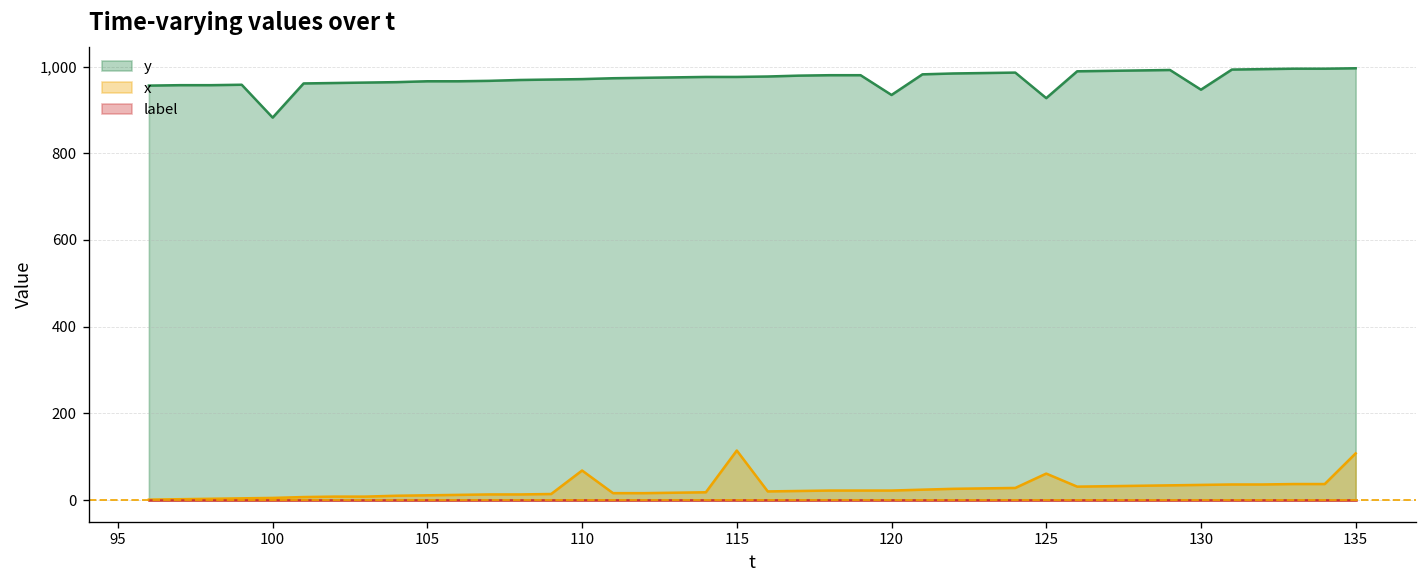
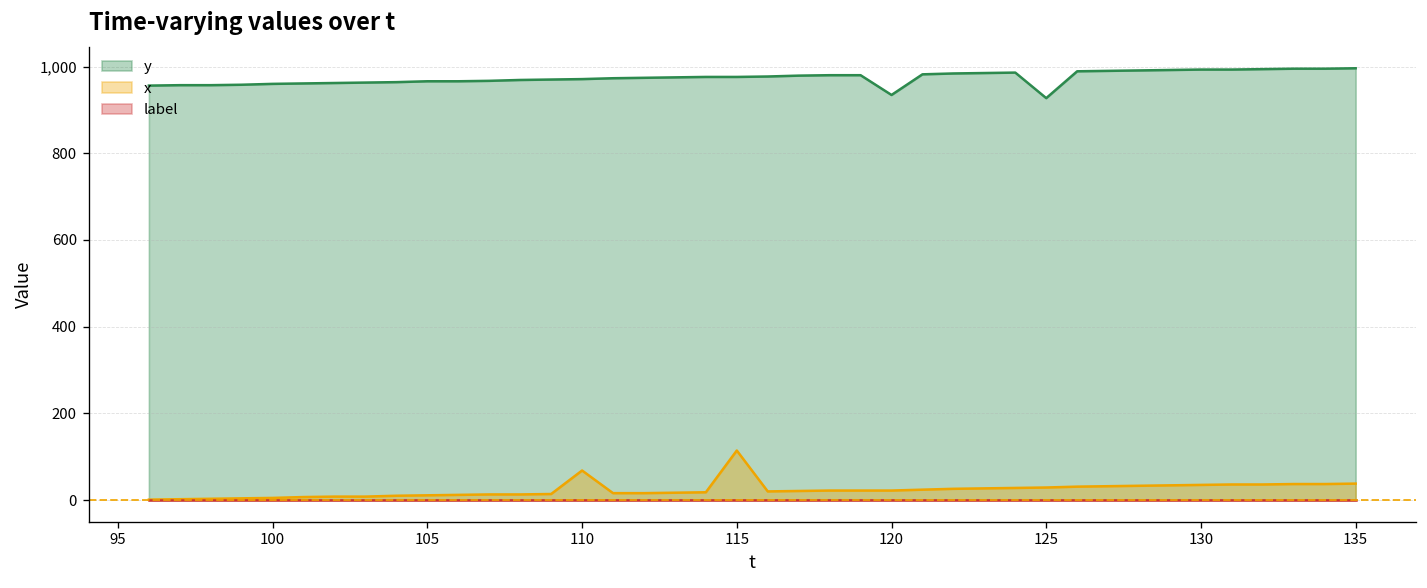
  {
    "y": {
-     "100": "880",
+     "100": "960",
      "105": "970",
      "110": "970",
      "115": "980",
      "120": "930",
      "125": "930",
-     "130": "950",
+     "130": "990",
      "135": "1,000"
    },
    "x": {
      "105": "10",
      "110": "70",
      "115": "110",
      "120": "20",
-     "125": "60",
+     "125": "30",
      "130": "40",
-     "135": "110"
+     "135": "40"
    },
    "label": {
      "105": "0",
      "110": "0",
      "115": "0",
      "120": "0",
      "125": "0",
      "130": "0",
      "135": "0"
    }
  }
